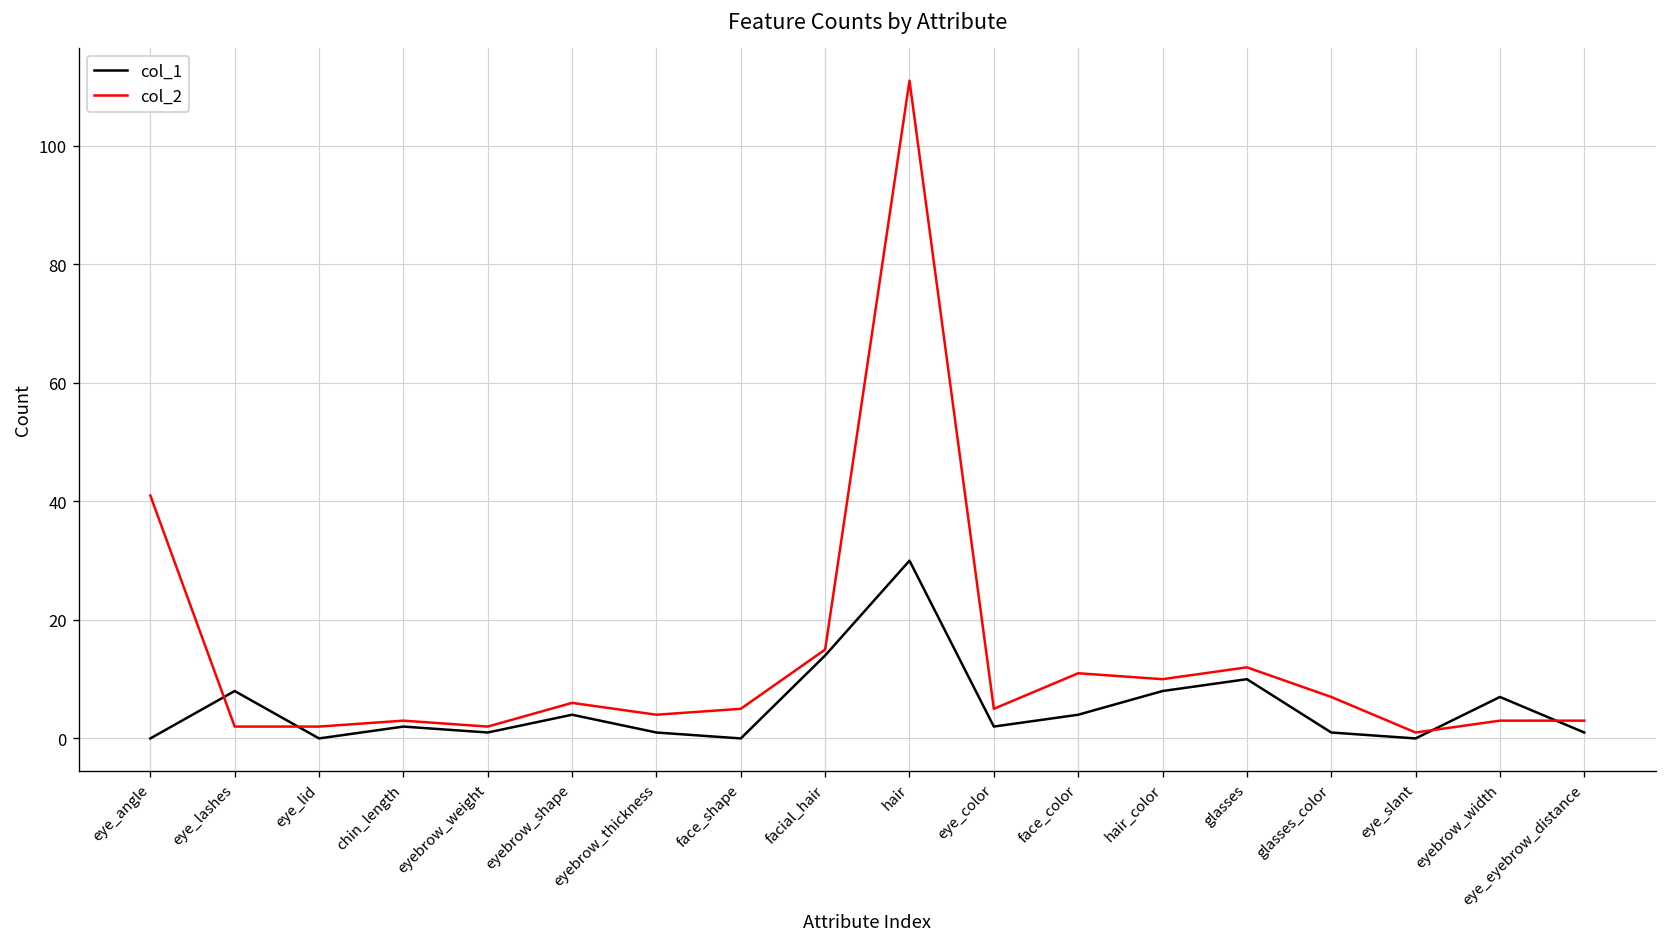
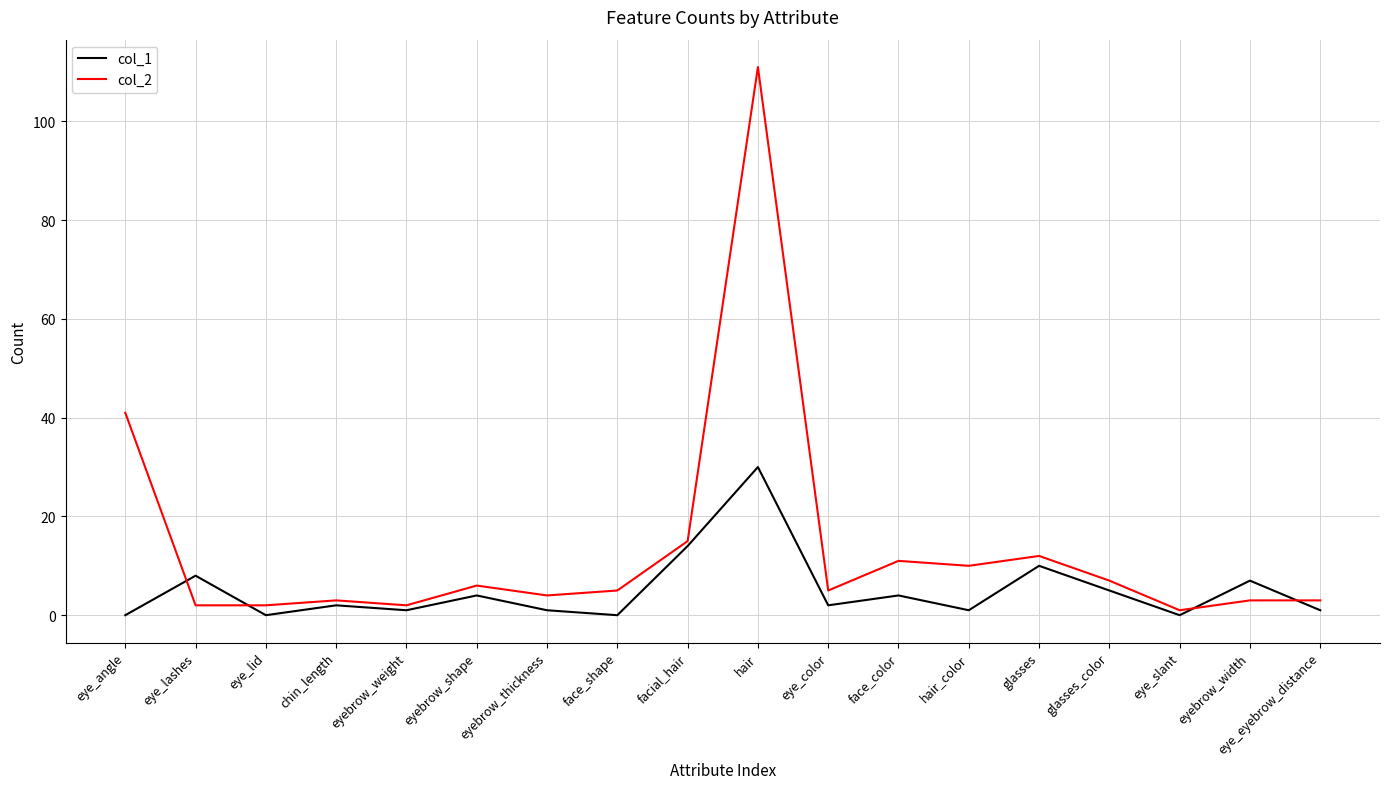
  {
    "col_1": {
      "eye_angle": 0,
      "eye_lashes": 8,
      "eye_lid": 0,
      "chin_length": 2,
      "eyebrow_weight": 1,
      "eyebrow_shape": 4,
      "eyebrow_thickness": 1,
      "face_shape": 0,
      "facial_hair": 14,
      "hair": 30,
      "eye_color": 2,
      "face_color": 4,
-     "hair_color": 8,
+     "hair_color": 1,
      "glasses": 10,
-     "glasses_color": 1,
+     "glasses_color": 5,
      "eye_slant": 0,
      "eyebrow_width": 7,
      "eye_eyebrow_distance": 1
    },
    "col_2": {
      "eye_angle": 41,
      "eye_lashes": 2,
      "eye_lid": 2,
      "chin_length": 3,
      "eyebrow_weight": 2,
      "eyebrow_shape": 6,
      "eyebrow_thickness": 4,
      "face_shape": 5,
      "facial_hair": 15,
      "hair": 111,
      "eye_color": 5,
      "face_color": 11,
      "hair_color": 10,
      "glasses": 12,
      "glasses_color": 7,
      "eye_slant": 1,
      "eyebrow_width": 3,
      "eye_eyebrow_distance": 3
    }
  }
